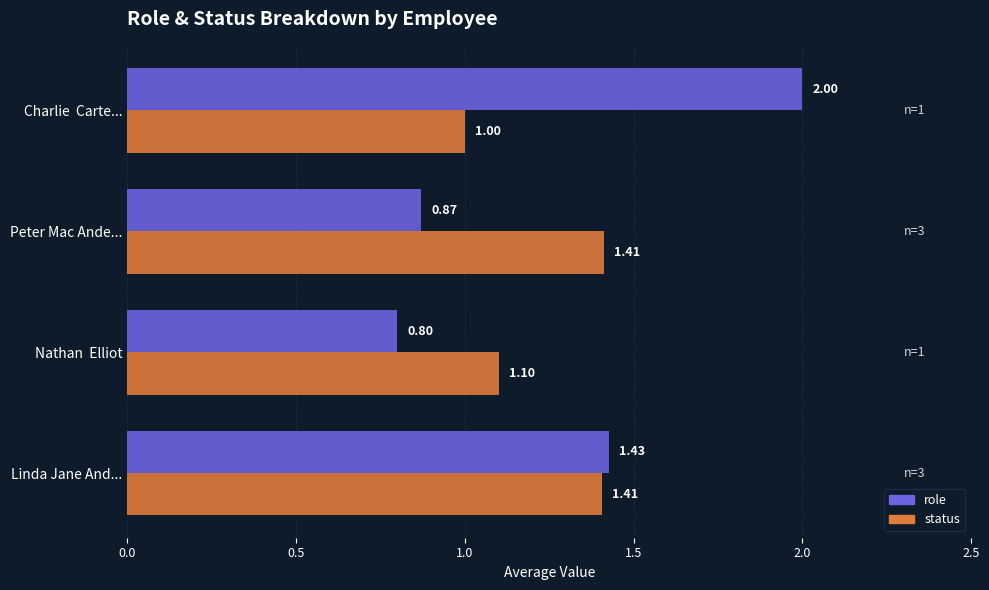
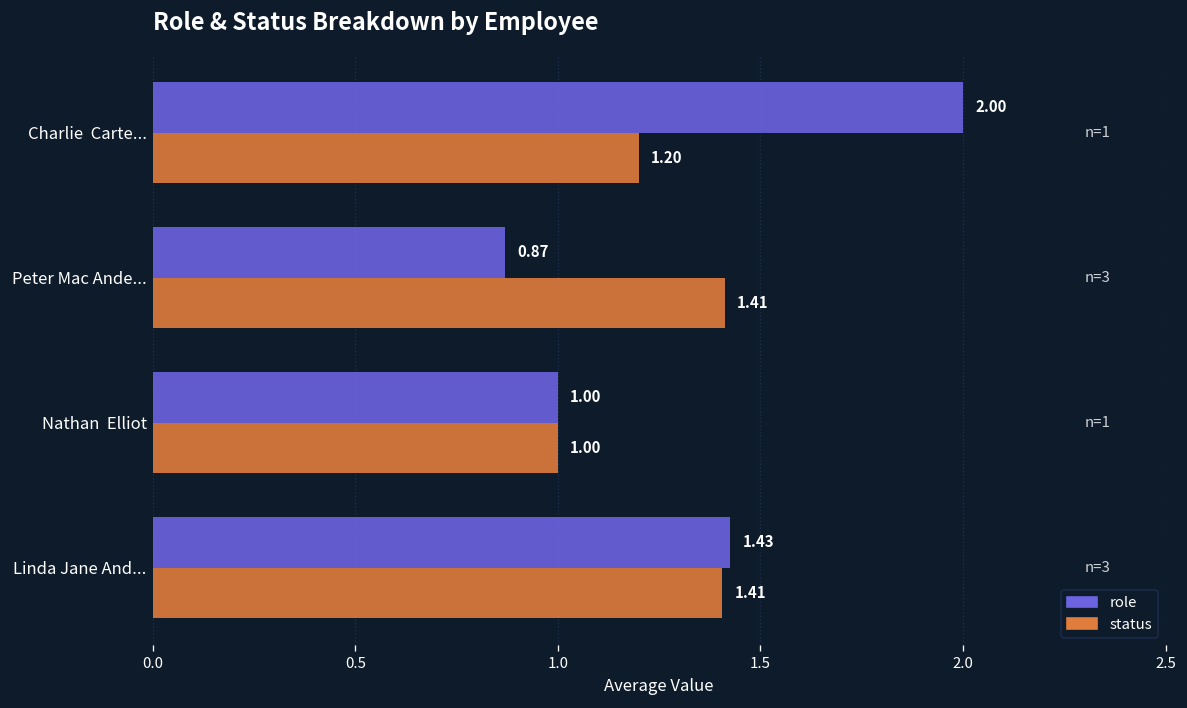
  {
    "role": {
      "Charlie Carte...": 2.00,
      "Peter Mac Ande...": 0.87,
-     "Nathan Elliot": 0.80,
+     "Nathan Elliot": 1.00,
      "Linda Jane And...": 1.43
    },
    "status": {
-     "Charlie Carte...": 1.00,
+     "Charlie Carte...": 1.20,
      "Peter Mac Ande...": 1.41,
-     "Nathan Elliot": 1.10,
+     "Nathan Elliot": 1.00,
      "Linda Jane And...": 1.41
    }
  }
